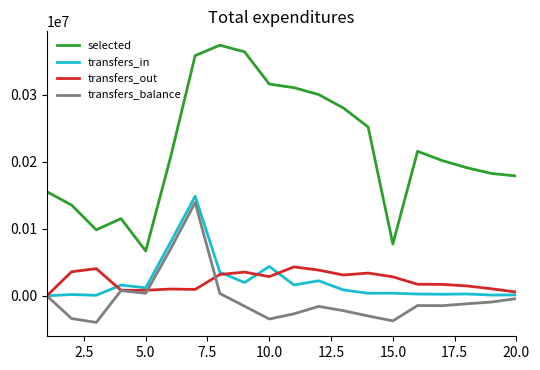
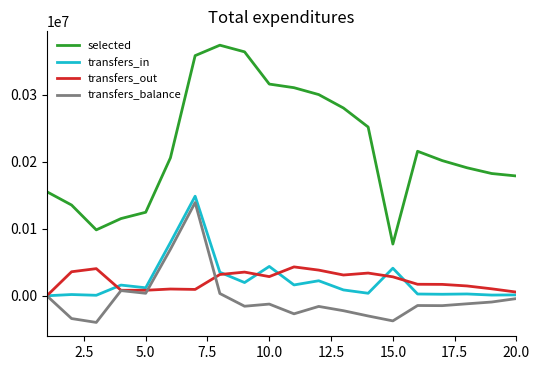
  {
    "selected": {
-     "5.0": 70000,
+     "5.0": 120000,
      "10.0": 320000,
      "15.0": 80000,
      "20.0": 180000
    },
    "transfers_in": {
      "10.0": 40000,
-     "15.0": 0,
+     "15.0": 40000,
      "20.0": 0
    },
    "transfers_out": {
      "10.0": 30000,
      "15.0": 30000,
      "20.0": 10000
    },
    "transfers_balance": {
      "5.0": 0,
-     "10.0": -30000,
+     "10.0": -10000,
      "15.0": -40000,
      "20.0": 0
    }
  }
